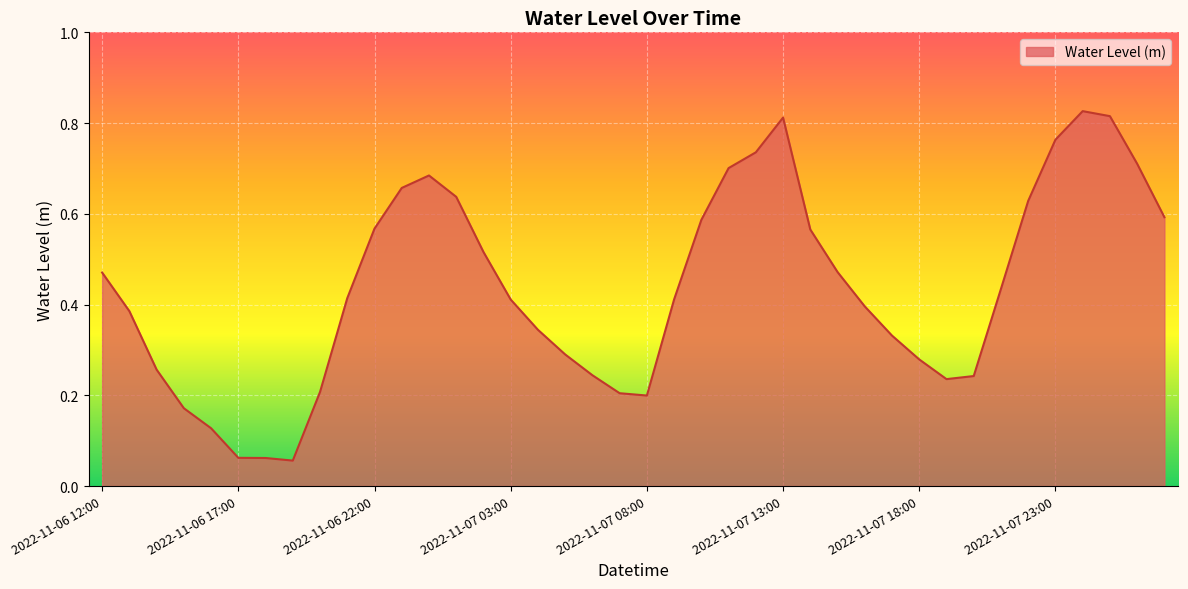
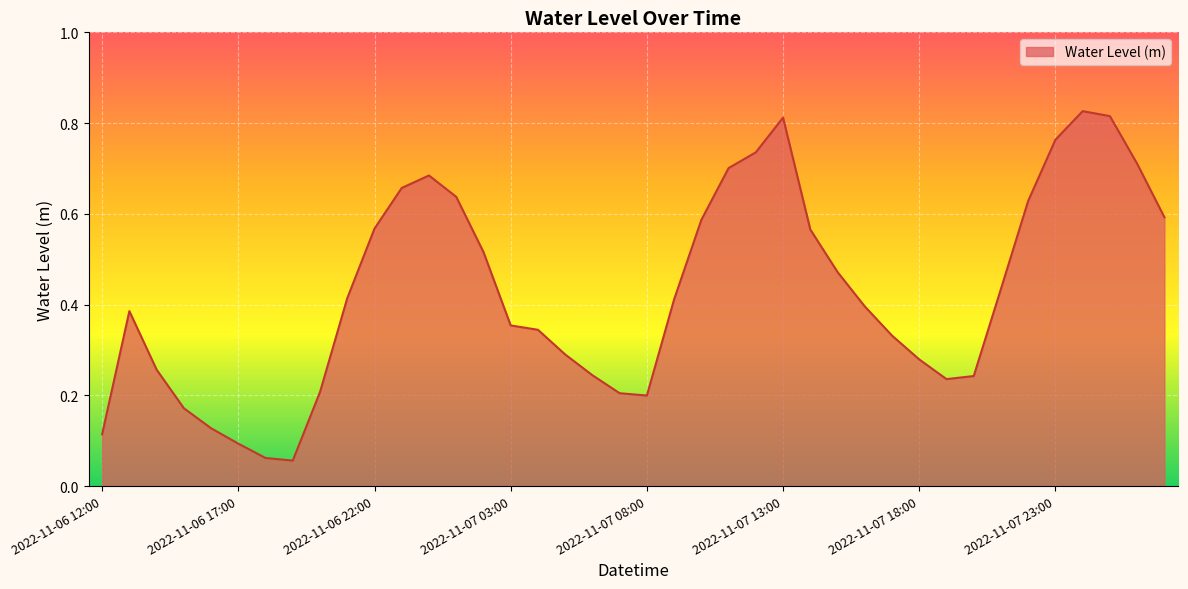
  {
-   "2022-11-06 12:00": 0.47,
-   "2022-11-06 17:00": 0.06,
+   "2022-11-06 12:00": 0.11,
+   "2022-11-06 17:00": 0.09,
    "2022-11-06 22:00": 0.57,
-   "2022-11-07 03:00": 0.41,
+   "2022-11-07 03:00": 0.35,
    "2022-11-07 08:00": 0.20,
    "2022-11-07 13:00": 0.81,
    "2022-11-07 18:00": 0.28,
    "2022-11-07 23:00": 0.76
  }
